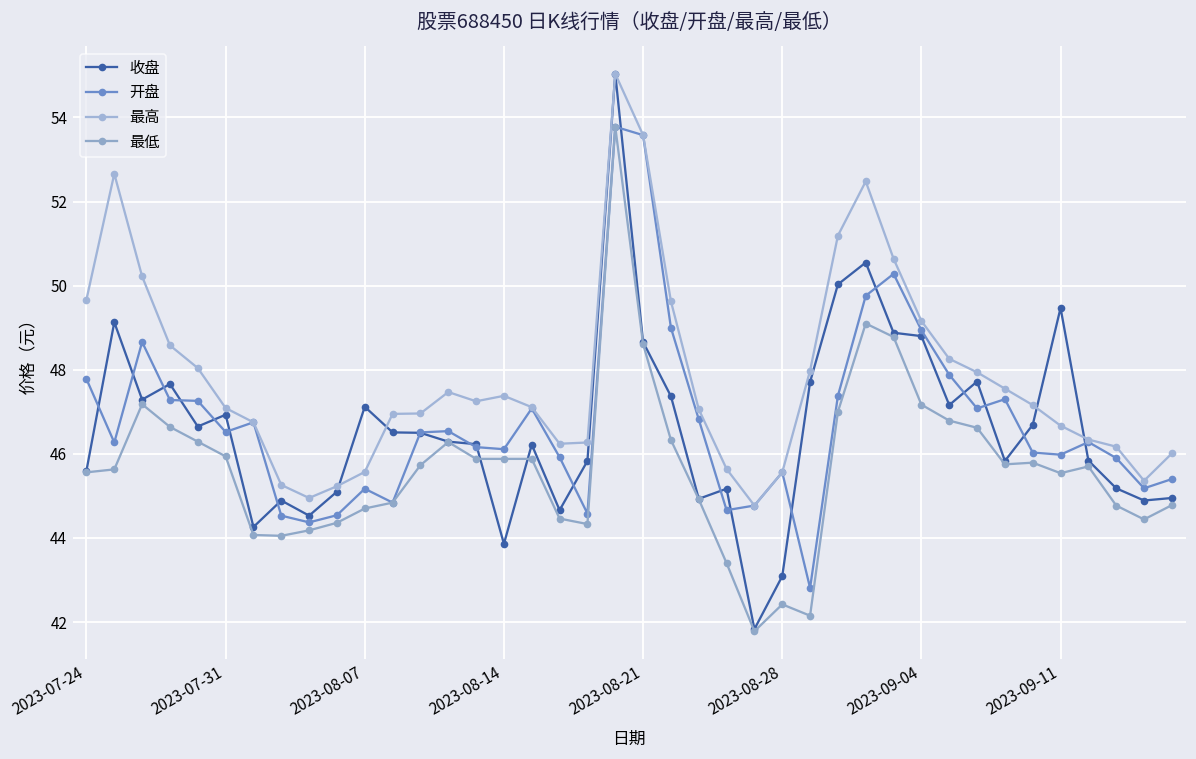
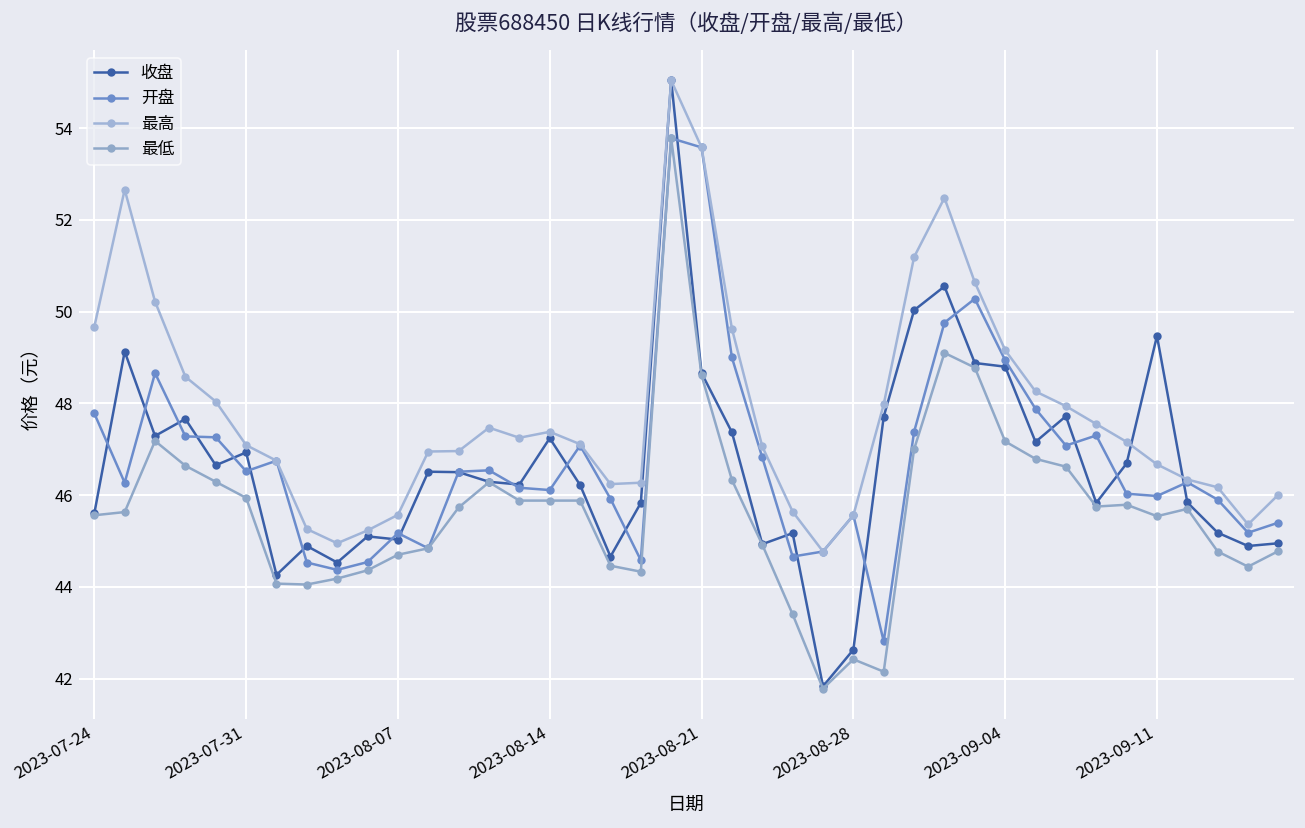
  {
    "收盘": {
      "2023-07-31": 46.9,
-     "2023-08-07": 47.1,
-     "2023-08-14": 43.9,
-     "2023-08-28": 43.1,
+     "2023-08-07": 45.0,
+     "2023-08-14": 47.2,
+     "2023-08-28": 42.6,
      "2023-09-04": 48.8,
      "2023-09-11": 49.5
    }
  }
